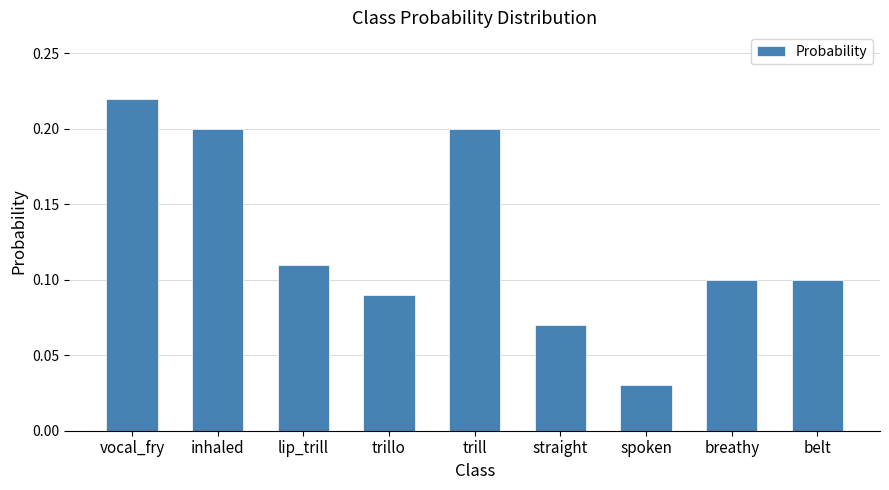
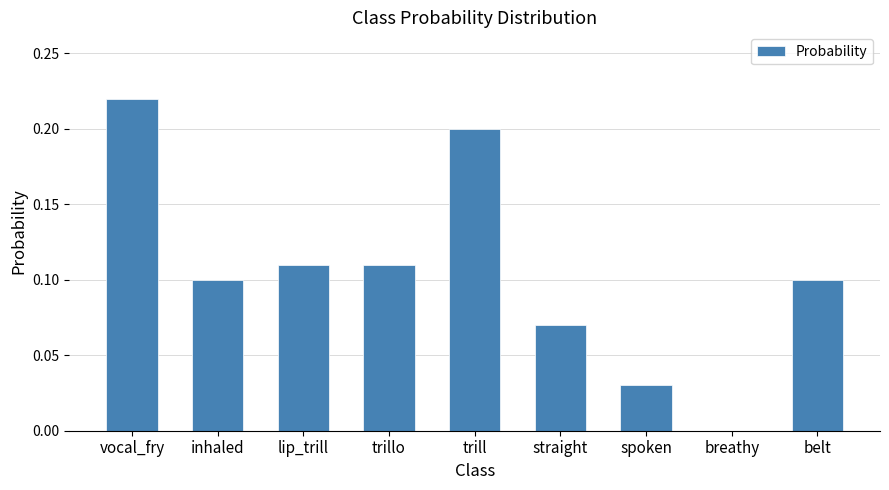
  {
    "vocal_fry": 0.22,
-   "inhaled": 0.2,
+   "inhaled": 0.1,
    "lip_trill": 0.11,
-   "trillo": 0.09,
+   "trillo": 0.11,
    "trill": 0.20,
    "straight": 0.07,
    "spoken": 0.03,
-   "breathy": 0.1,
+   "breathy": 0.0,
    "belt": 0.10
  }
